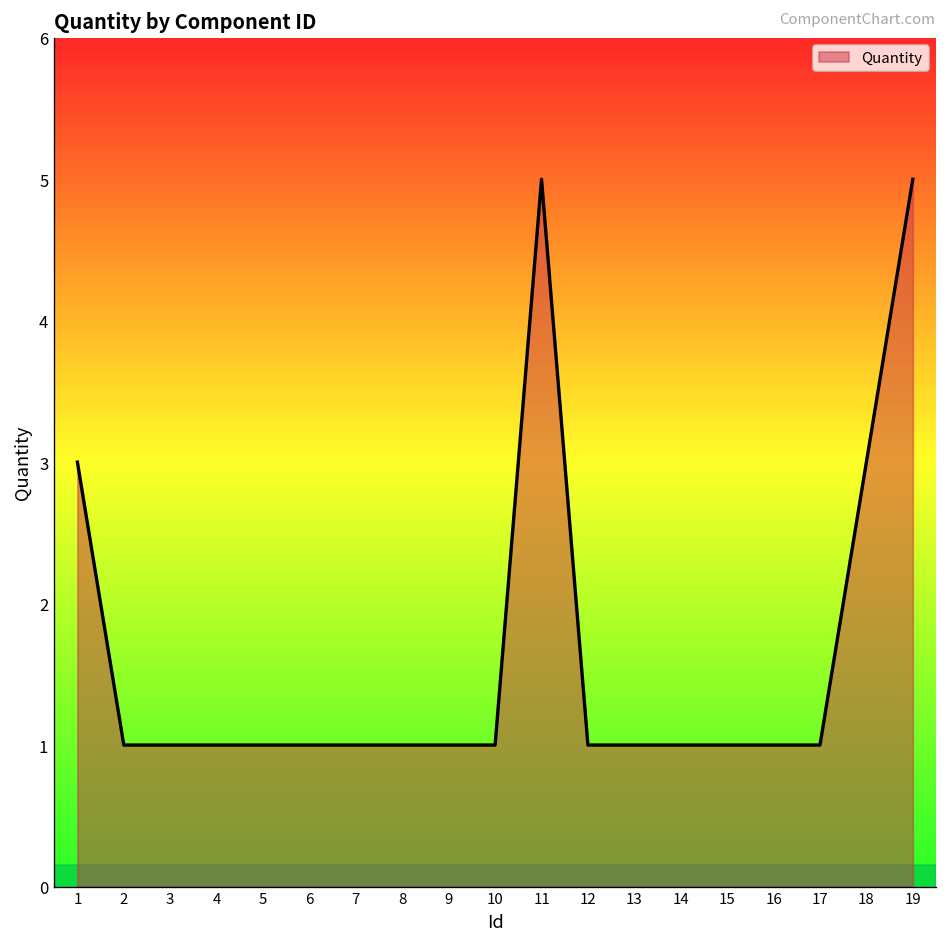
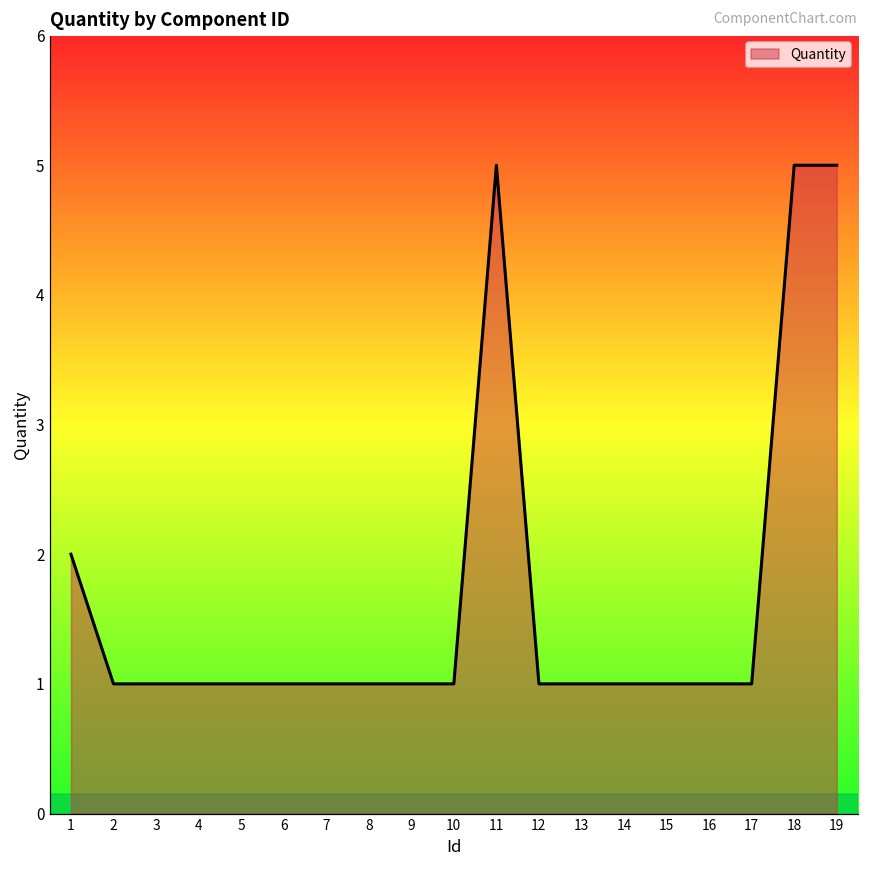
  {
-   "1": 3,
+   "1": 2,
    "2": 1,
    "3": 1,
    "4": 1,
    "5": 1,
    "6": 1,
    "7": 1,
    "8": 1,
    "9": 1,
    "10": 1,
    "11": 5,
    "12": 1,
    "13": 1,
    "14": 1,
    "15": 1,
    "16": 1,
    "17": 1,
-   "18": 3,
+   "18": 5,
    "19": 5
  }
